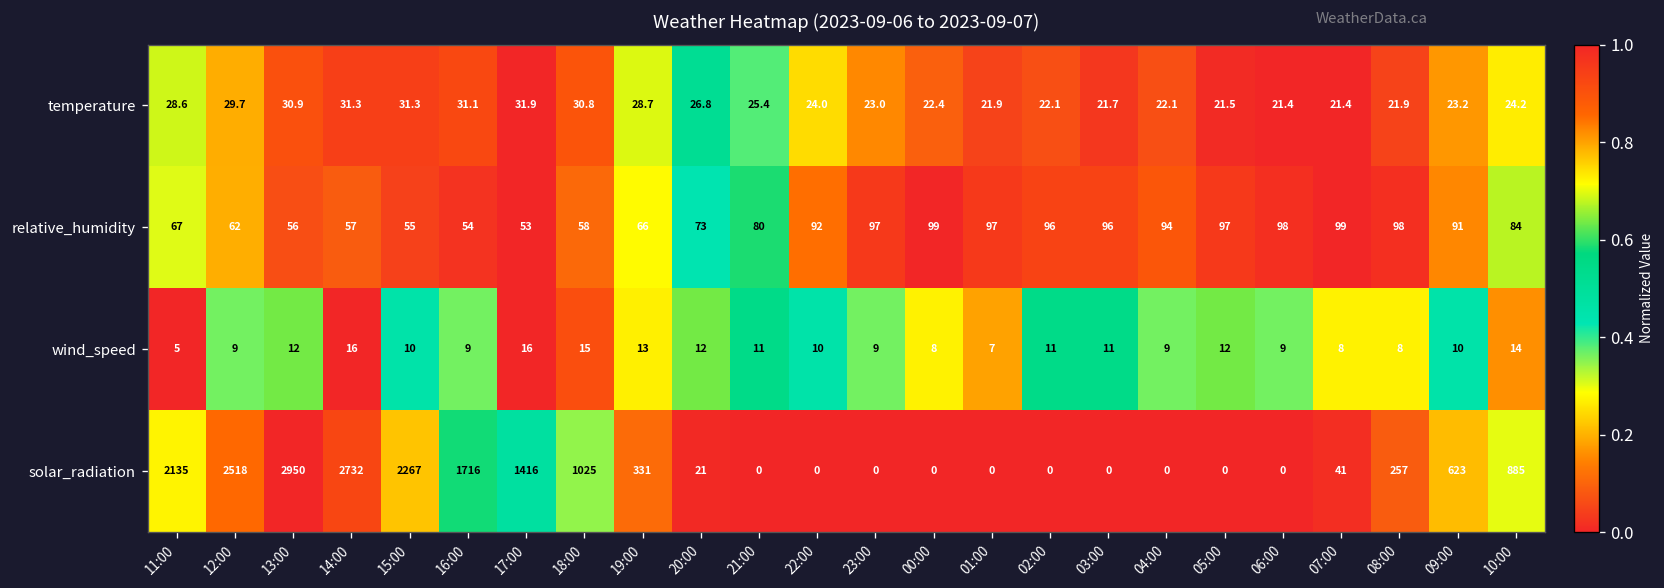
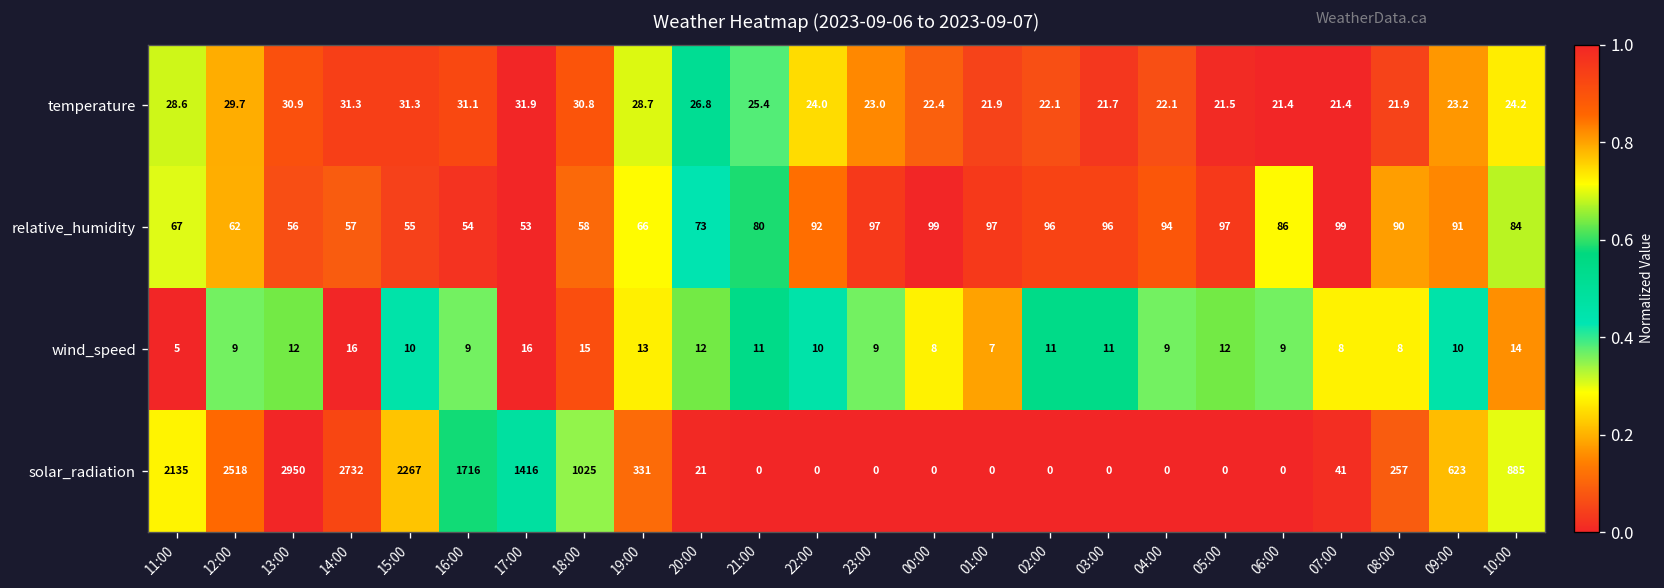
  {
    "temperature": {
      "11:00": 28.6,
      "12:00": 29.7,
      "13:00": 30.9,
      "14:00": 31.3,
      "15:00": 31.3,
      "16:00": 31.1,
      "17:00": 31.9,
      "18:00": 30.8,
      "19:00": 28.7,
      "20:00": 26.8,
      "21:00": 25.4,
      "22:00": 24.0,
      "23:00": 23.0,
      "00:00": 22.4,
      "01:00": 21.9,
      "02:00": 22.1,
      "03:00": 21.7,
      "04:00": 22.1,
      "05:00": 21.5,
      "06:00": 21.4,
      "07:00": 21.4,
      "08:00": 21.9,
      "09:00": 23.2,
      "10:00": 24.2
    },
    "relative_humidity": {
      "11:00": 67,
      "12:00": 62,
      "13:00": 56,
      "14:00": 57,
      "15:00": 55,
      "16:00": 54,
      "17:00": 53,
      "18:00": 58,
      "19:00": 66,
      "20:00": 73,
      "21:00": 80,
      "22:00": 92,
      "23:00": 97,
      "00:00": 99,
      "01:00": 97,
      "02:00": 96,
      "03:00": 96,
      "04:00": 94,
      "05:00": 97,
-     "06:00": 98,
+     "06:00": 86,
      "07:00": 99,
-     "08:00": 98,
+     "08:00": 90,
      "09:00": 91,
      "10:00": 84
    },
    "wind_speed": {
      "11:00": 5,
      "12:00": 9,
      "13:00": 12,
      "14:00": 16,
      "15:00": 10,
      "16:00": 9,
      "17:00": 16,
      "18:00": 15,
      "19:00": 13,
      "20:00": 12,
      "21:00": 11,
      "22:00": 10,
      "23:00": 9,
      "00:00": 8,
      "01:00": 7,
      "02:00": 11,
      "03:00": 11,
      "04:00": 9,
      "05:00": 12,
      "06:00": 9,
      "07:00": 8,
      "08:00": 8,
      "09:00": 10,
      "10:00": 14
    },
    "solar_radiation": {
      "11:00": 2135,
      "12:00": 2518,
      "13:00": 2950,
      "14:00": 2732,
      "15:00": 2267,
      "16:00": 1716,
      "17:00": 1416,
      "18:00": 1025,
      "19:00": 331,
      "20:00": 21,
      "21:00": 0,
      "22:00": 0,
      "23:00": 0,
      "00:00": 0,
      "01:00": 0,
      "02:00": 0,
      "03:00": 0,
      "04:00": 0,
      "05:00": 0,
      "06:00": 0,
      "07:00": 41,
      "08:00": 257,
      "09:00": 623,
      "10:00": 885
    }
  }
